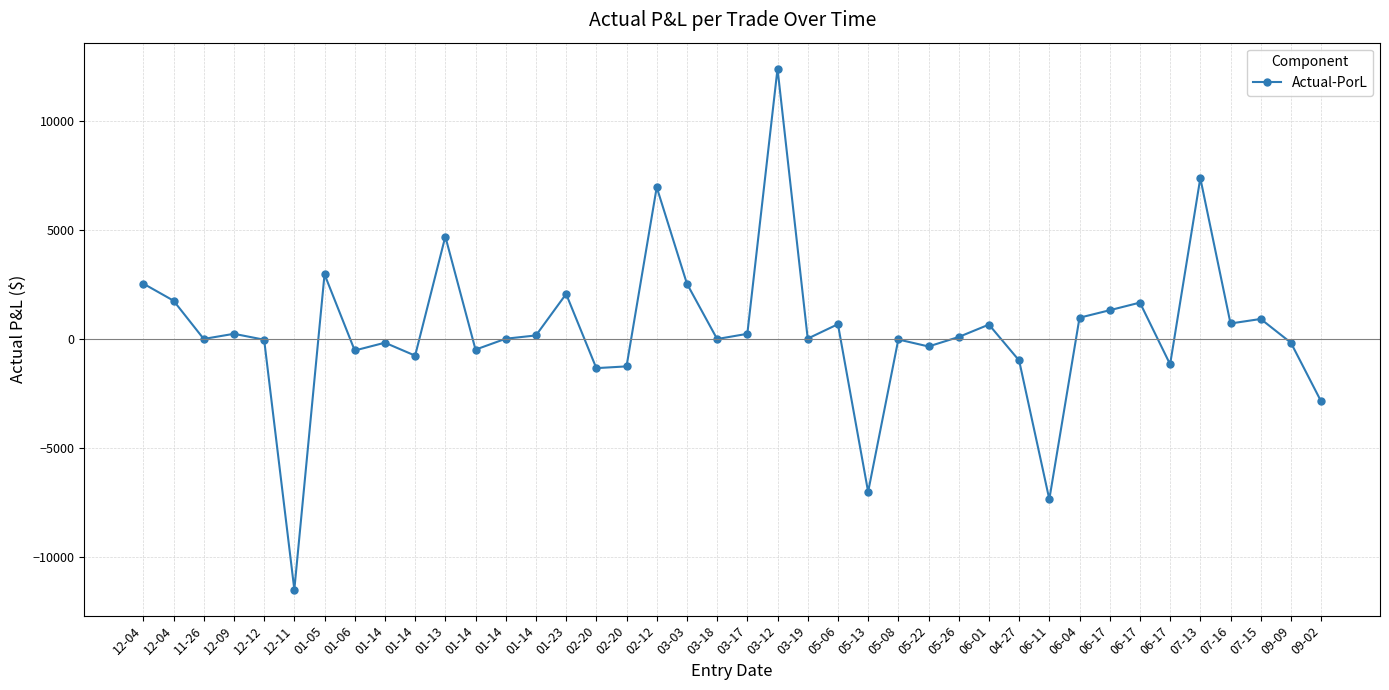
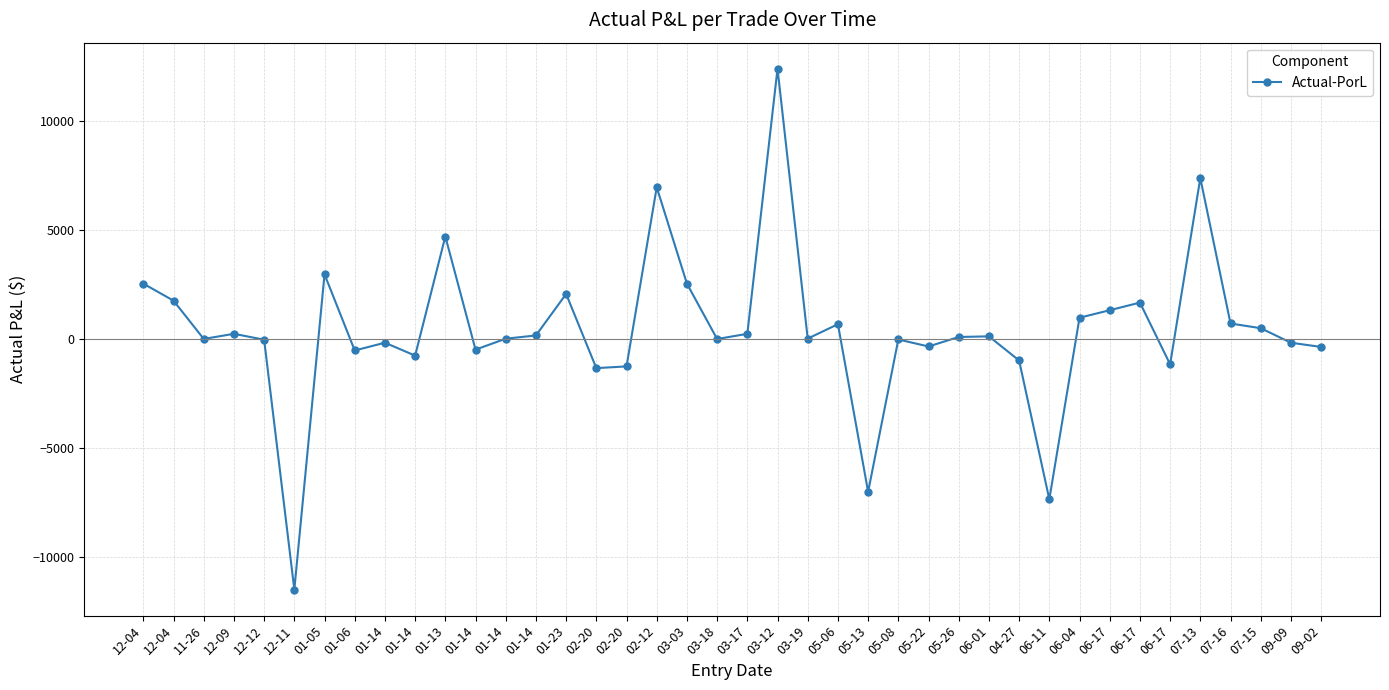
  {
    "11-26": 0,
    "12-09": 200,
    "12-12": 0,
    "12-11": -11500,
    "01-05": 3000,
    "01-06": -500,
    "01-13": 4700,
    "01-23": 2100,
    "02-12": 7000,
    "03-03": 2500,
    "03-18": 0,
    "03-17": 200,
    "03-12": 12400,
    "03-19": 0,
    "05-06": 700,
    "05-13": -7000,
    "05-08": 0,
    "05-22": -300,
    "05-26": 100,
-   "06-01": 700,
+   "06-01": 100,
    "04-27": -1000,
    "06-11": -7400,
    "06-04": 1000,
    "07-13": 7400,
    "07-16": 700,
-   "07-15": 900,
+   "07-15": 500,
    "09-09": -200,
-   "09-02": -2900
+   "09-02": -400
  }
